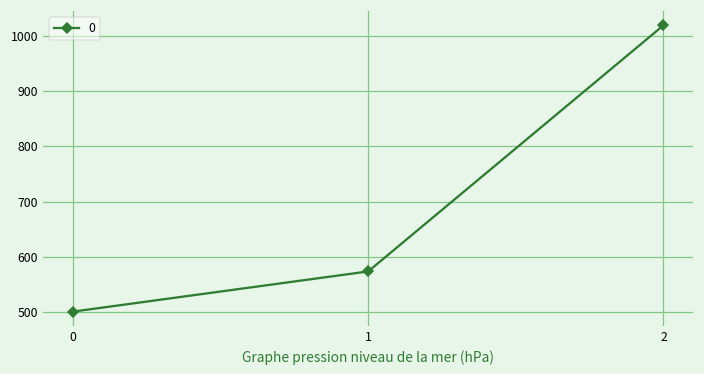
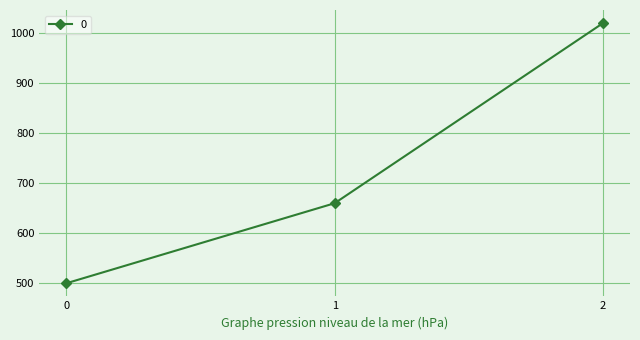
  {
    "0": 500,
-   "1": 570,
+   "1": 660,
    "2": 1020
  }
